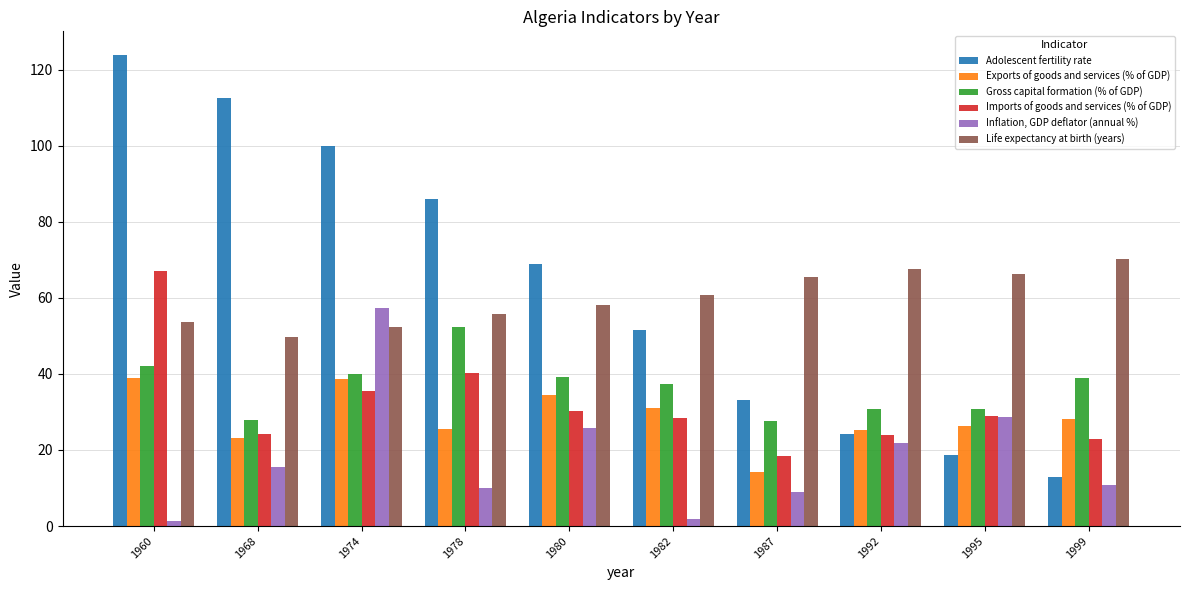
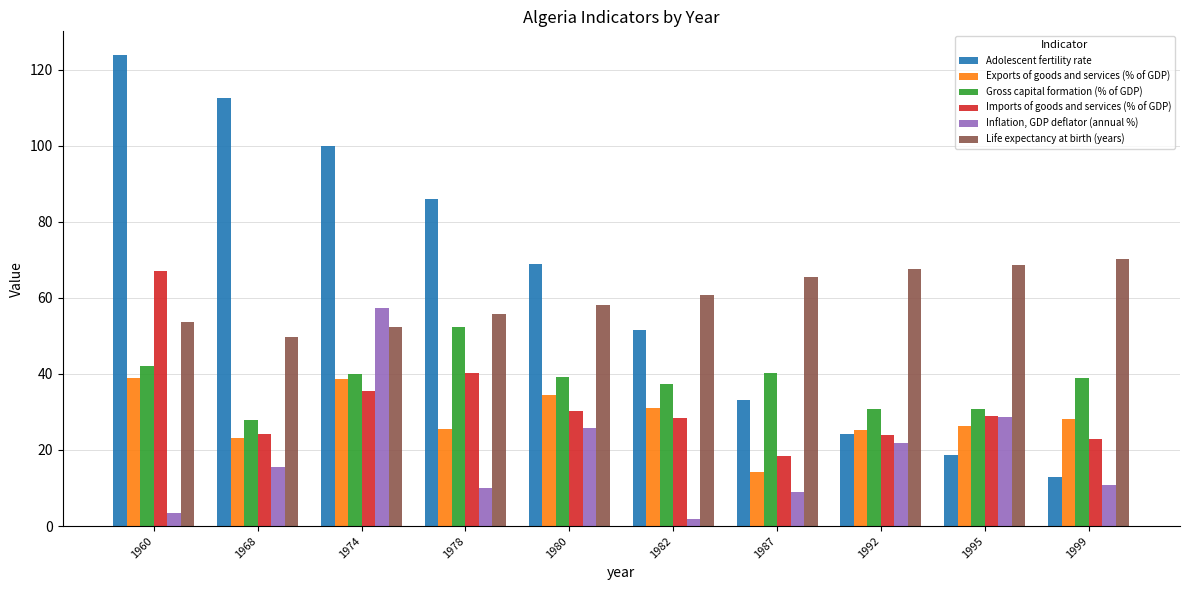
  {
    "Adolescent fertility rate": {
      "1960": 124,
      "1968": 113,
      "1974": 100,
      "1978": 86,
      "1980": 69,
      "1982": 52,
      "1987": 33,
      "1992": 24,
      "1995": 19,
      "1999": 13
    },
    "Exports of goods and services (% of GDP)": {
      "1960": 39,
      "1968": 23,
      "1974": 39,
      "1978": 26,
      "1980": 34,
      "1982": 31,
      "1987": 14,
      "1992": 25,
      "1995": 26,
      "1999": 28
    },
    "Gross capital formation (% of GDP)": {
      "1960": 42,
      "1968": 28,
      "1974": 40,
      "1978": 52,
      "1980": 39,
      "1982": 37,
-     "1987": 28,
+     "1987": 40,
      "1992": 31,
      "1995": 31,
      "1999": 39
    },
    "Imports of goods and services (% of GDP)": {
      "1960": 67,
      "1968": 24,
      "1974": 35,
      "1978": 40,
      "1980": 30,
      "1982": 29,
      "1987": 18,
      "1992": 24,
      "1995": 29,
      "1999": 23
    },
    "Inflation, GDP deflator (annual %)": {
-     "1960": 1,
+     "1960": 3,
      "1968": 15,
      "1974": 57,
      "1978": 10,
      "1980": 26,
      "1982": 2,
      "1987": 9,
      "1992": 22,
      "1995": 29,
      "1999": 11
    },
    "Life expectancy at birth (years)": {
      "1960": 54,
      "1968": 50,
      "1974": 52,
      "1978": 56,
      "1980": 58,
      "1982": 61,
      "1987": 66,
      "1992": 68,
-     "1995": 66,
+     "1995": 69,
      "1999": 70
    }
  }
